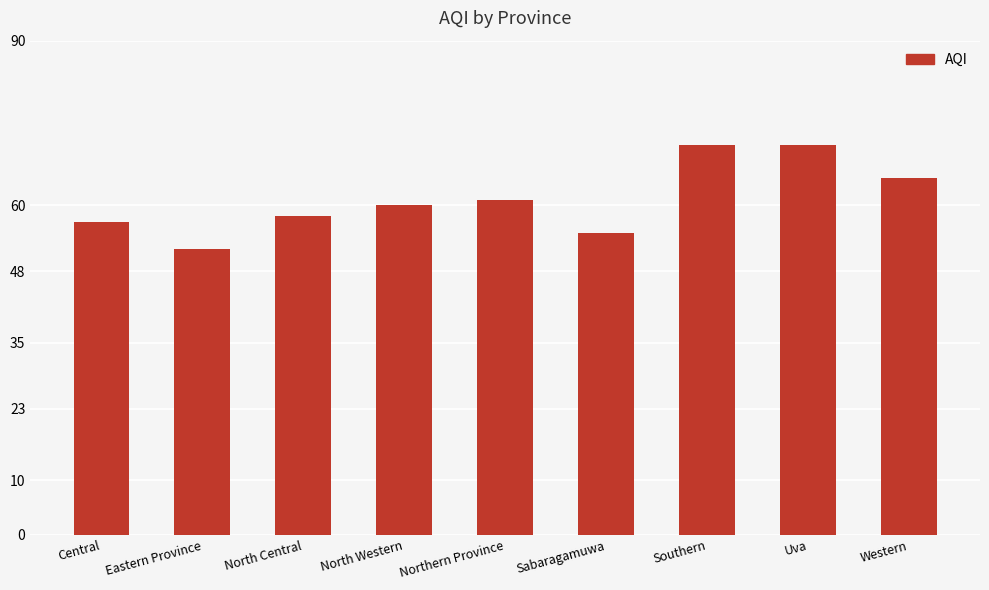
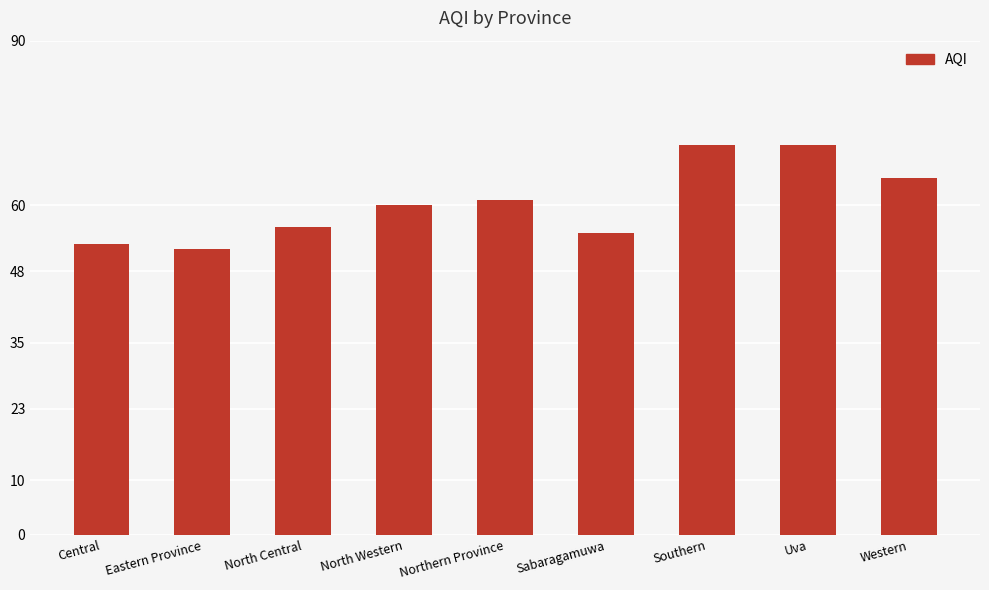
  {
-   "Central": 57,
+   "Central": 53,
    "Eastern Province": 52,
-   "North Central": 58,
+   "North Central": 56,
    "North Western": 60,
    "Northern Province": 61,
    "Sabaragamuwa": 55,
    "Southern": 71,
    "Uva": 71,
    "Western": 65
  }
